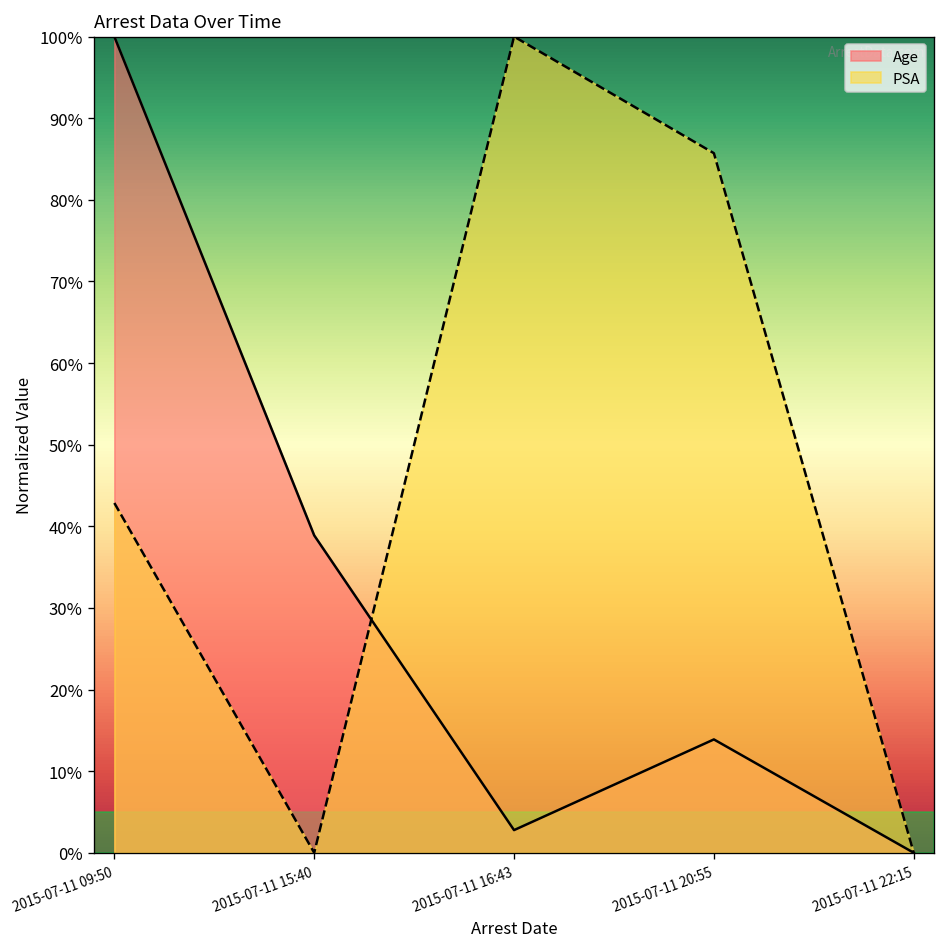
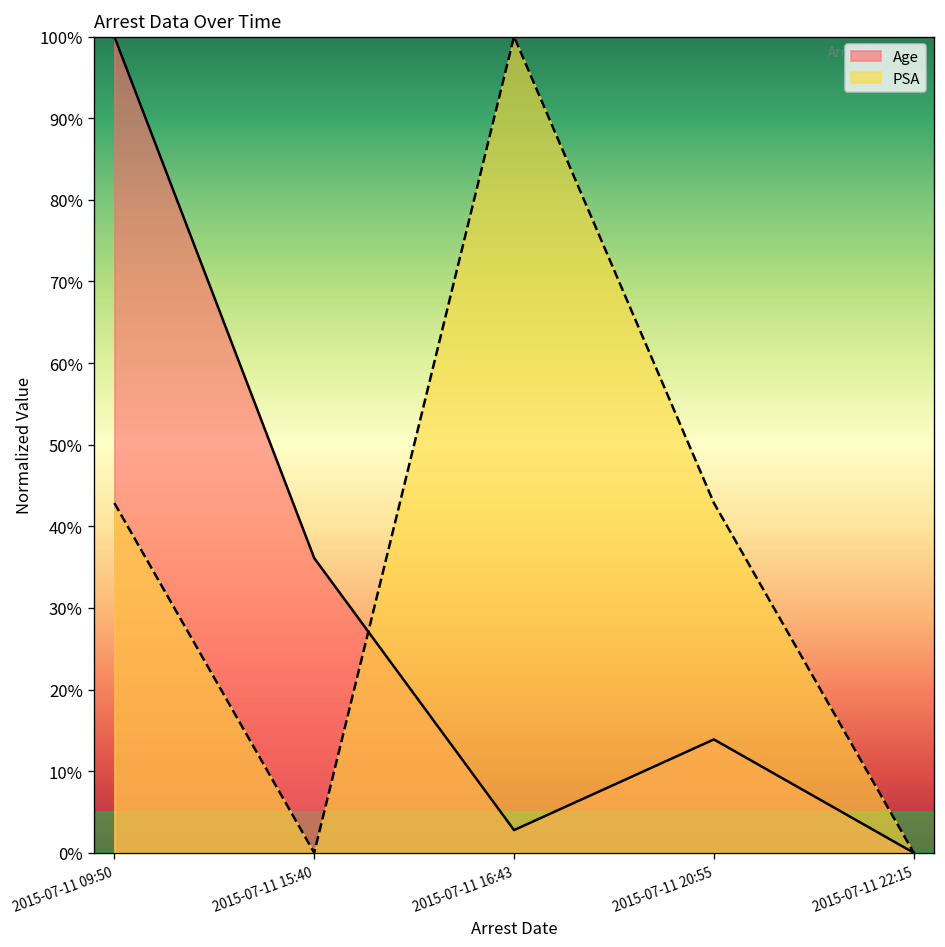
  {
    "Age": {
      "2015-07-11 09:50": "100%",
-     "2015-07-11 15:40": "39%",
+     "2015-07-11 15:40": "36%",
      "2015-07-11 20:55": "14%"
    },
    "PSA": {
      "2015-07-11 09:50": "43%",
      "2015-07-11 16:43": "100%",
-     "2015-07-11 20:55": "86%"
+     "2015-07-11 20:55": "43%"
    }
  }
